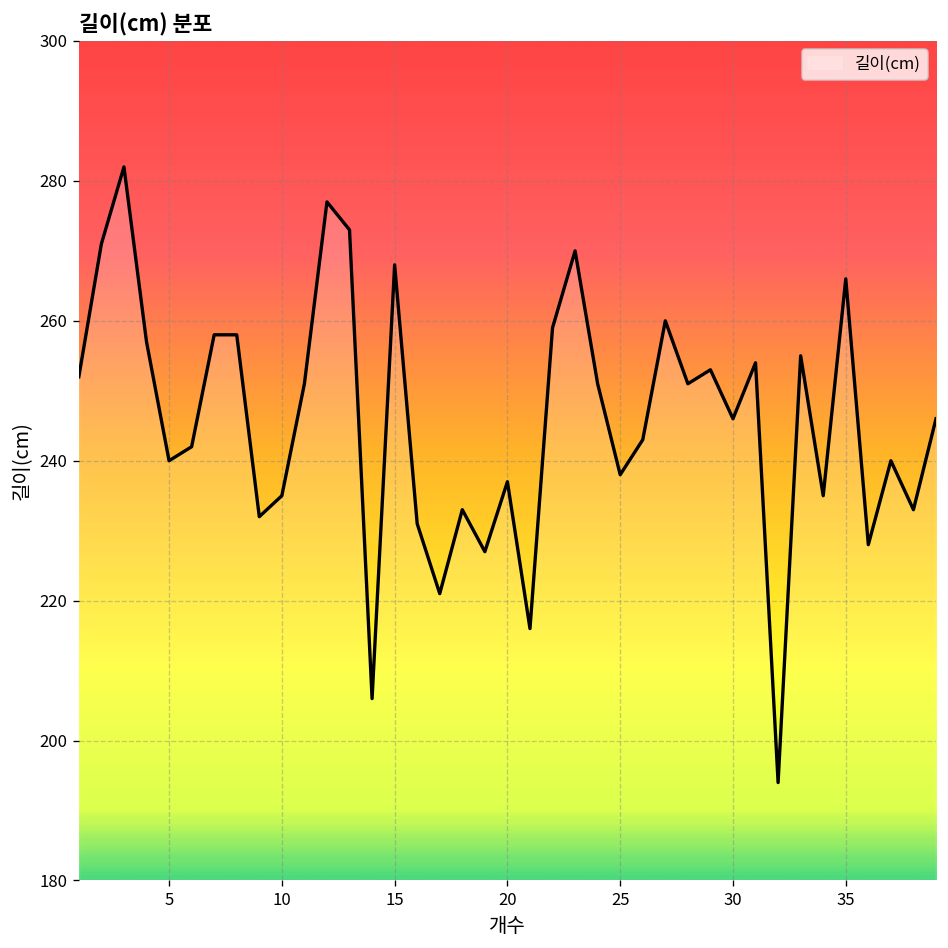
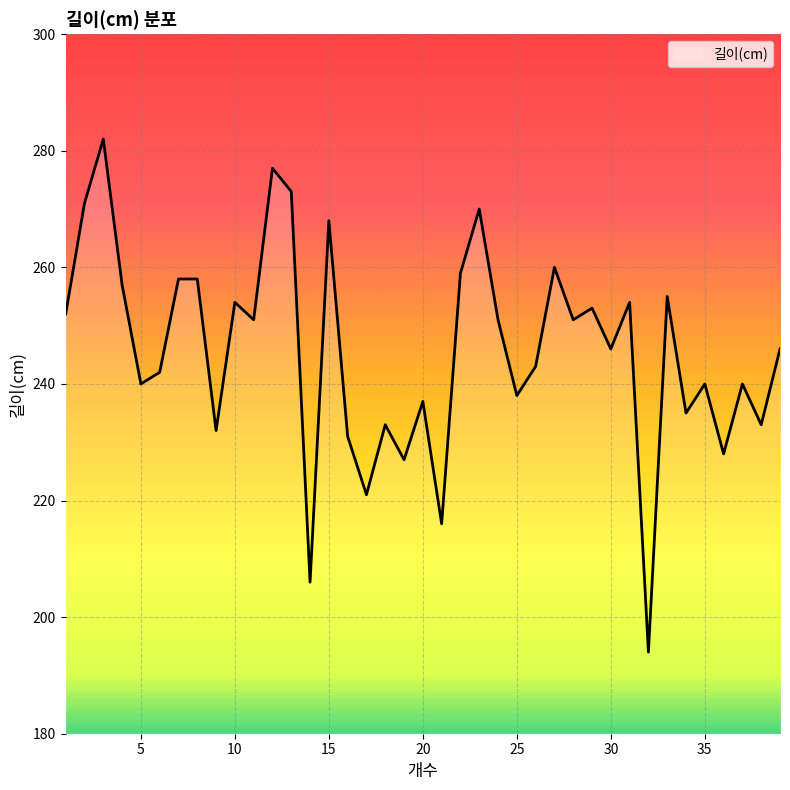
  {
    "5": 240,
-   "10": 235,
+   "10": 254,
    "15": 268,
    "20": 237,
    "25": 238,
    "30": 246,
-   "35": 266
+   "35": 240
  }
